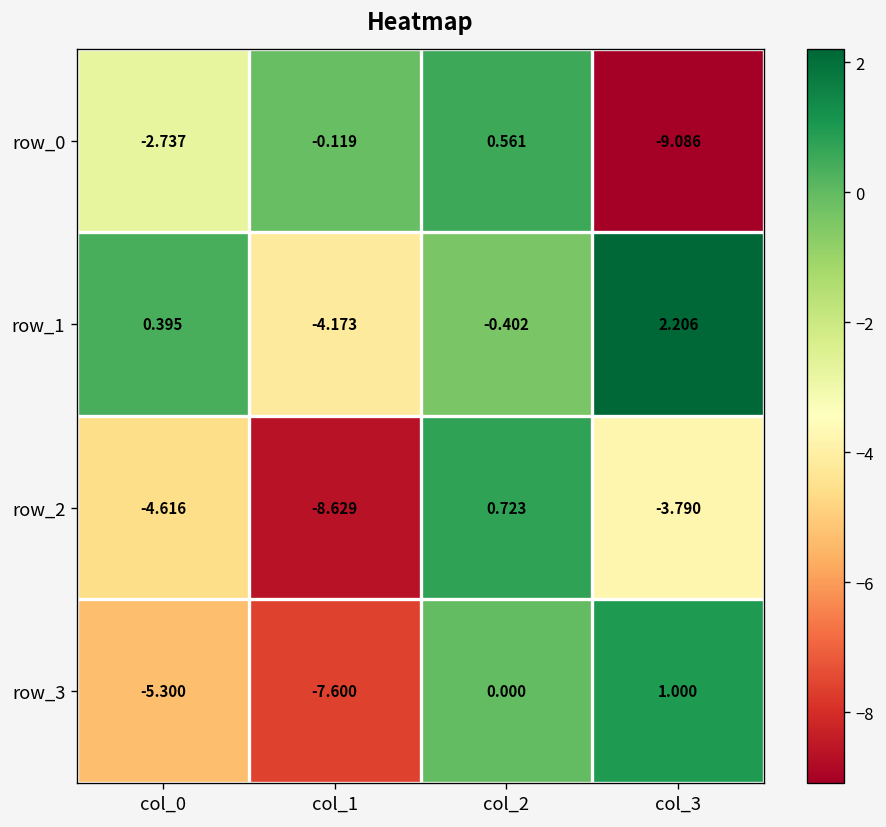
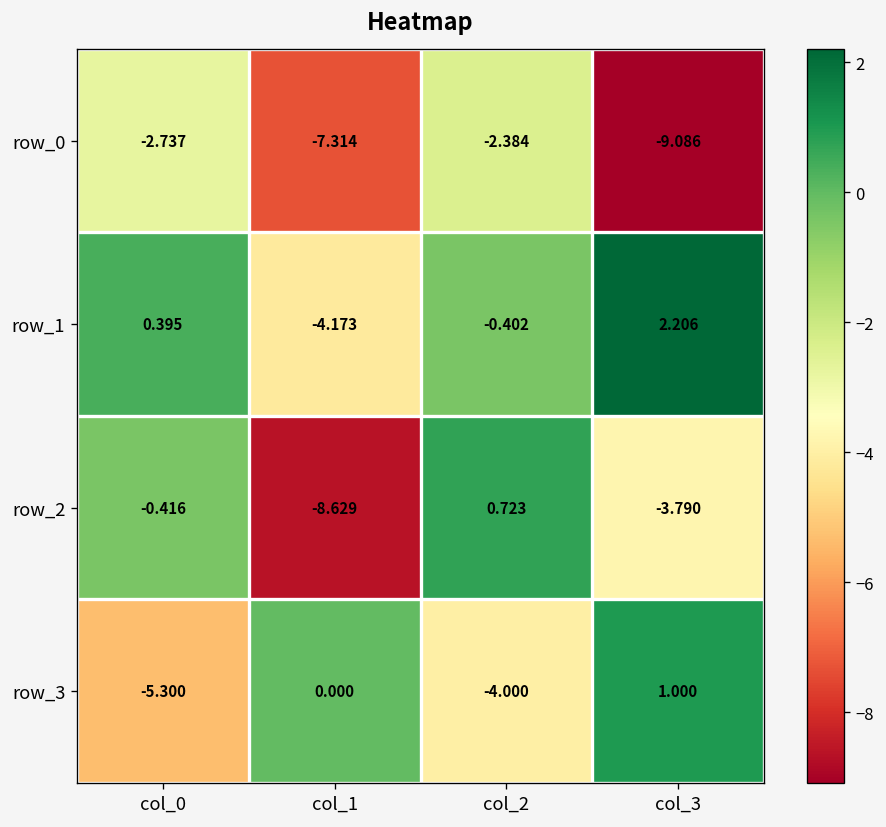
  {
    "row_0": {
      "col_0": -2.737,
-     "col_1": -0.119,
-     "col_2": 0.561,
+     "col_1": -7.314,
+     "col_2": -2.384,
      "col_3": -9.086
    },
    "row_1": {
      "col_0": 0.395,
      "col_1": -4.173,
      "col_2": -0.402,
      "col_3": 2.206
    },
    "row_2": {
-     "col_0": -4.616,
+     "col_0": -0.416,
      "col_1": -8.629,
      "col_2": 0.723,
      "col_3": -3.790
    },
    "row_3": {
      "col_0": -5.300,
-     "col_1": -7.600,
-     "col_2": 0.000,
+     "col_1": 0.000,
+     "col_2": -4.000,
      "col_3": 1.000
    }
  }
